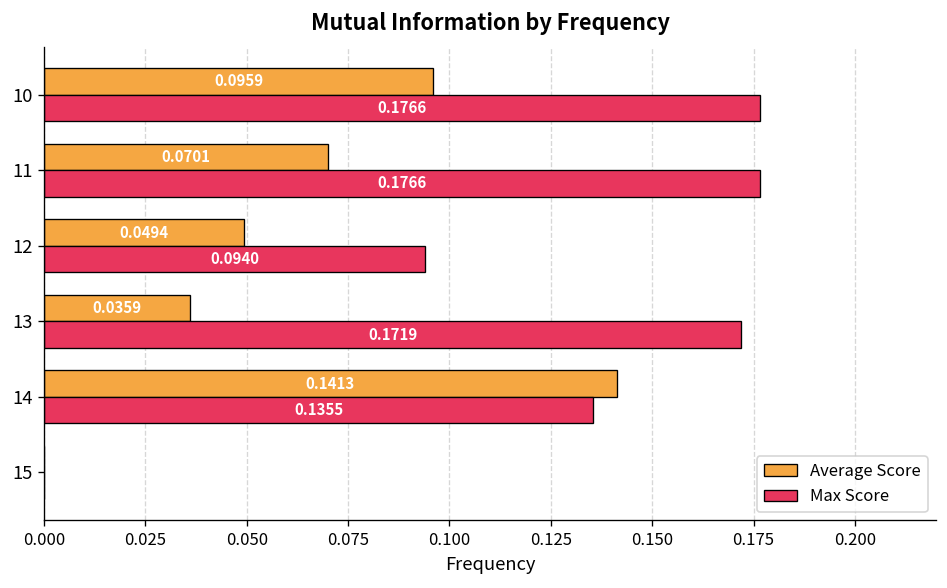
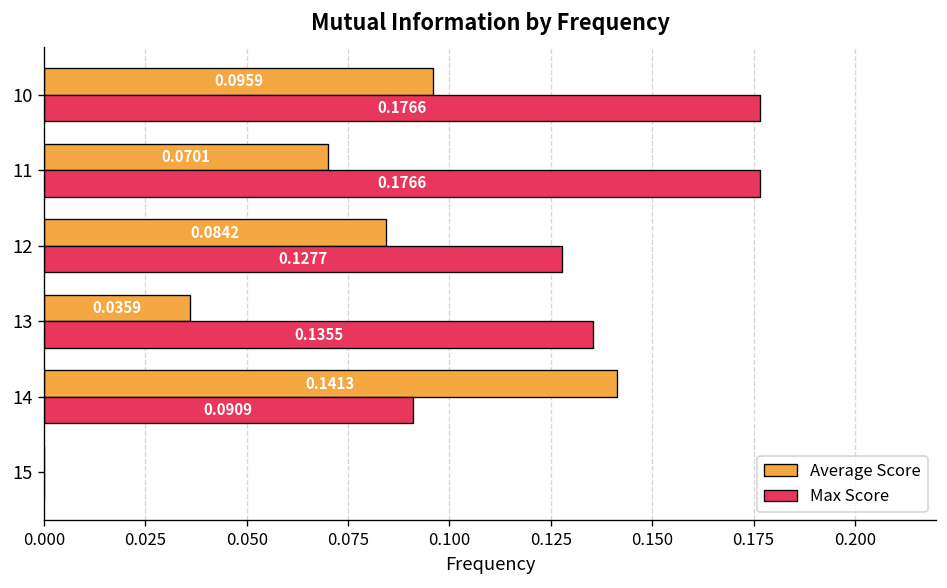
  {
    "Average Score": {
      "10": 0.0959,
      "11": 0.0701,
-     "12": 0.0494,
+     "12": 0.0842,
      "13": 0.0359,
      "14": 0.1413
    },
    "Max Score": {
      "10": 0.1766,
      "11": 0.1766,
-     "12": 0.0940,
-     "13": 0.1719,
-     "14": 0.1355
+     "12": 0.1277,
+     "13": 0.1355,
+     "14": 0.0909
    }
  }
